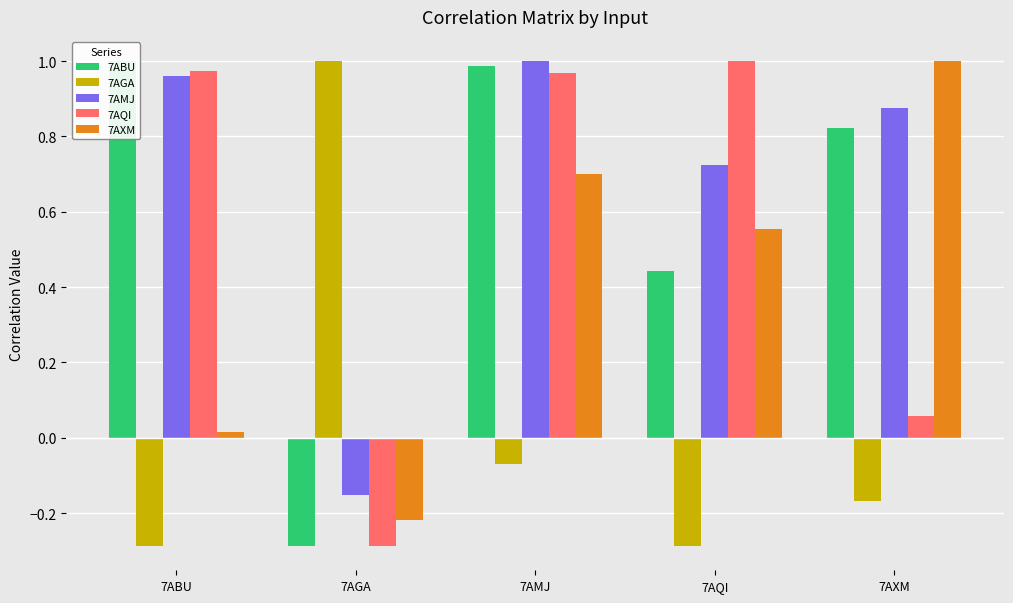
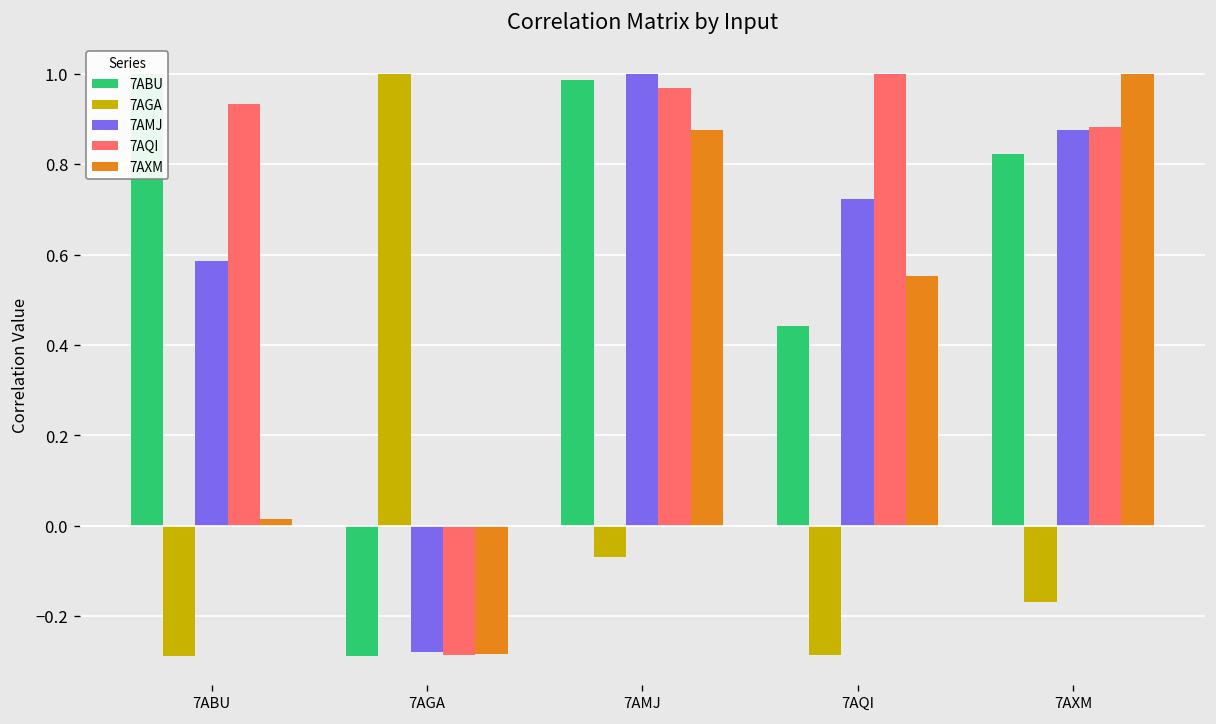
  {
    "7ABU": {
      "7AGA": -0.29,
      "7AMJ": 0.99,
      "7AQI": 0.44,
      "7AXM": 0.82
    },
    "7AGA": {
      "7ABU": -0.29,
      "7AGA": 1.00,
      "7AMJ": -0.07,
      "7AQI": -0.29,
      "7AXM": -0.17
    },
    "7AMJ": {
-     "7ABU": 0.96,
-     "7AGA": -0.15,
+     "7ABU": 0.59,
+     "7AGA": -0.28,
      "7AMJ": 1.00,
      "7AQI": 0.72,
      "7AXM": 0.88
    },
    "7AQI": {
-     "7ABU": 0.97,
+     "7ABU": 0.93,
      "7AGA": -0.29,
      "7AMJ": 0.97,
      "7AQI": 1.00,
-     "7AXM": 0.06
+     "7AXM": 0.88
    },
    "7AXM": {
      "7ABU": 0.02,
-     "7AGA": -0.22,
-     "7AMJ": 0.70,
+     "7AGA": -0.28,
+     "7AMJ": 0.88,
      "7AQI": 0.55,
      "7AXM": 1.00
    }
  }
